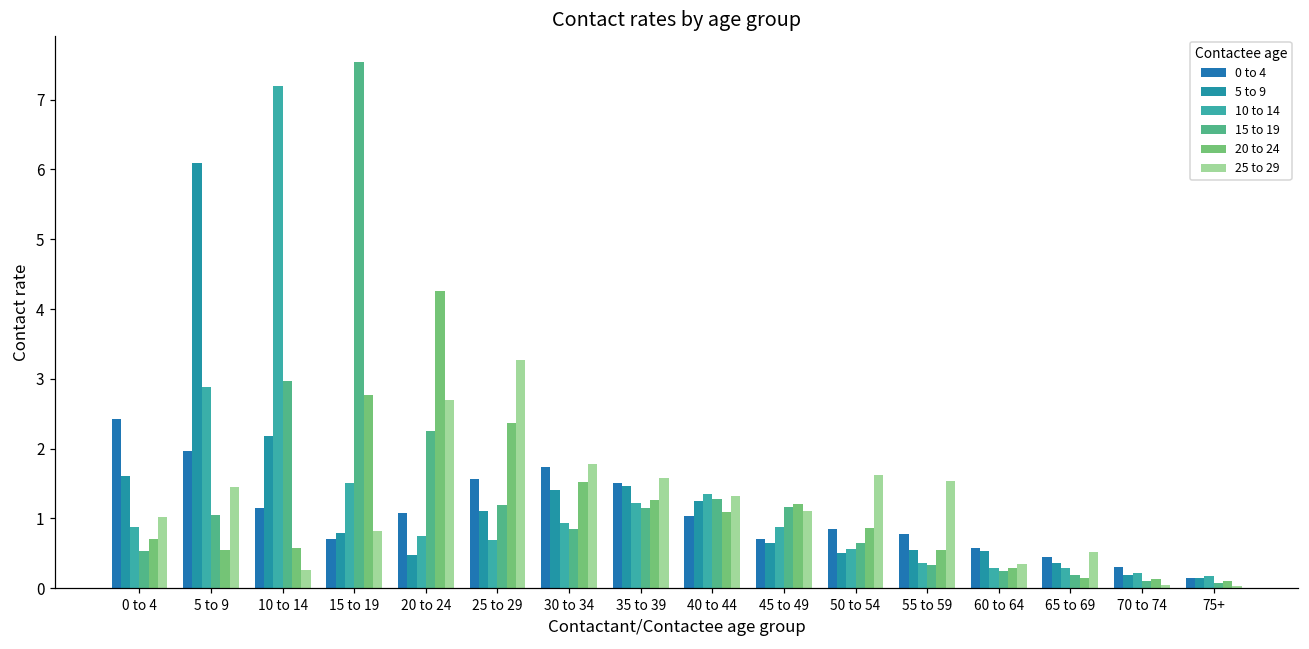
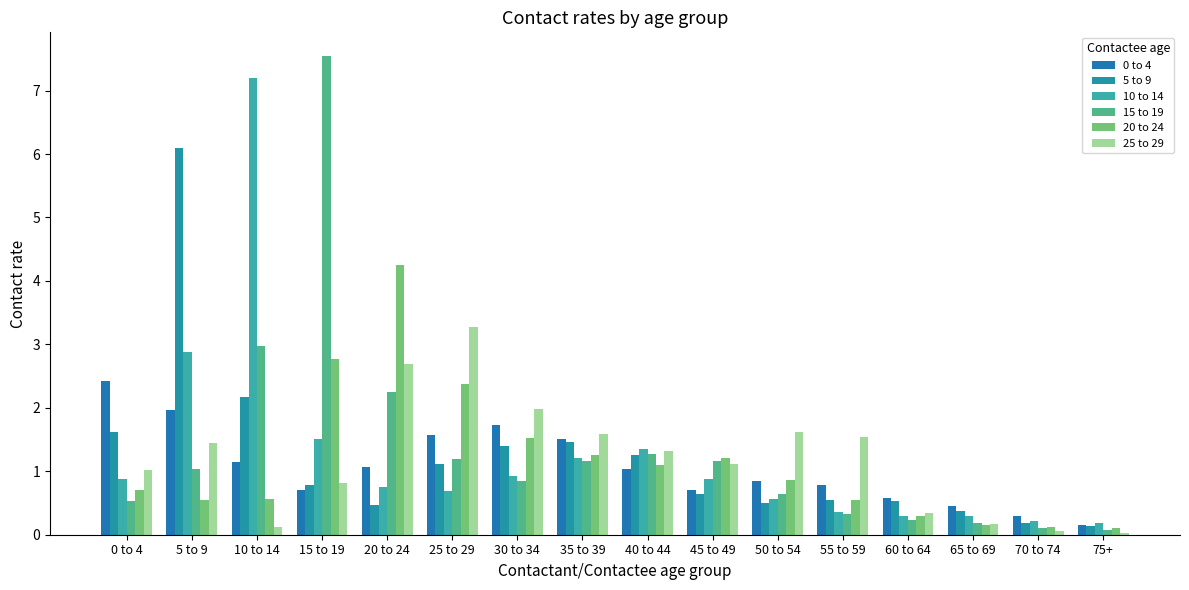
  {
    "25 to 29": {
      "0 to 4": 1.0,
      "5 to 9": 1.4,
-     "10 to 14": 0.3,
+     "10 to 14": 0.1,
      "15 to 19": 0.8,
      "20 to 24": 2.7,
      "25 to 29": 3.3,
-     "30 to 34": 1.8,
+     "30 to 34": 2.0,
      "35 to 39": 1.6,
      "40 to 44": 1.3,
      "45 to 49": 1.1,
      "50 to 54": 1.6,
      "55 to 59": 1.5,
      "60 to 64": 0.3,
-     "65 to 69": 0.5,
+     "65 to 69": 0.2,
      "70 to 74": 0.1
    }
  }
